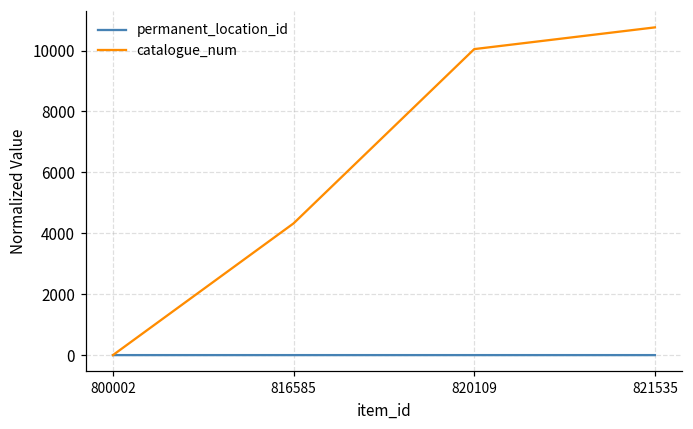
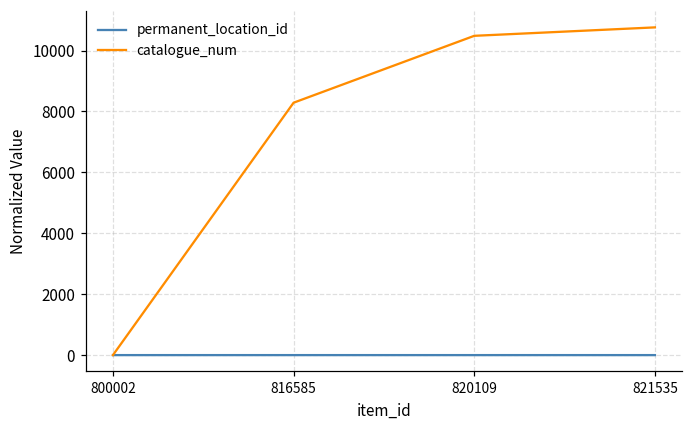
  {
    "permanent_location_id": {
      "816585": 0,
      "820109": 0,
      "821535": 0
    },
    "catalogue_num": {
-     "816585": 4300,
-     "820109": 10000,
+     "816585": 8300,
+     "820109": 10500,
      "821535": 10800
    }
  }
